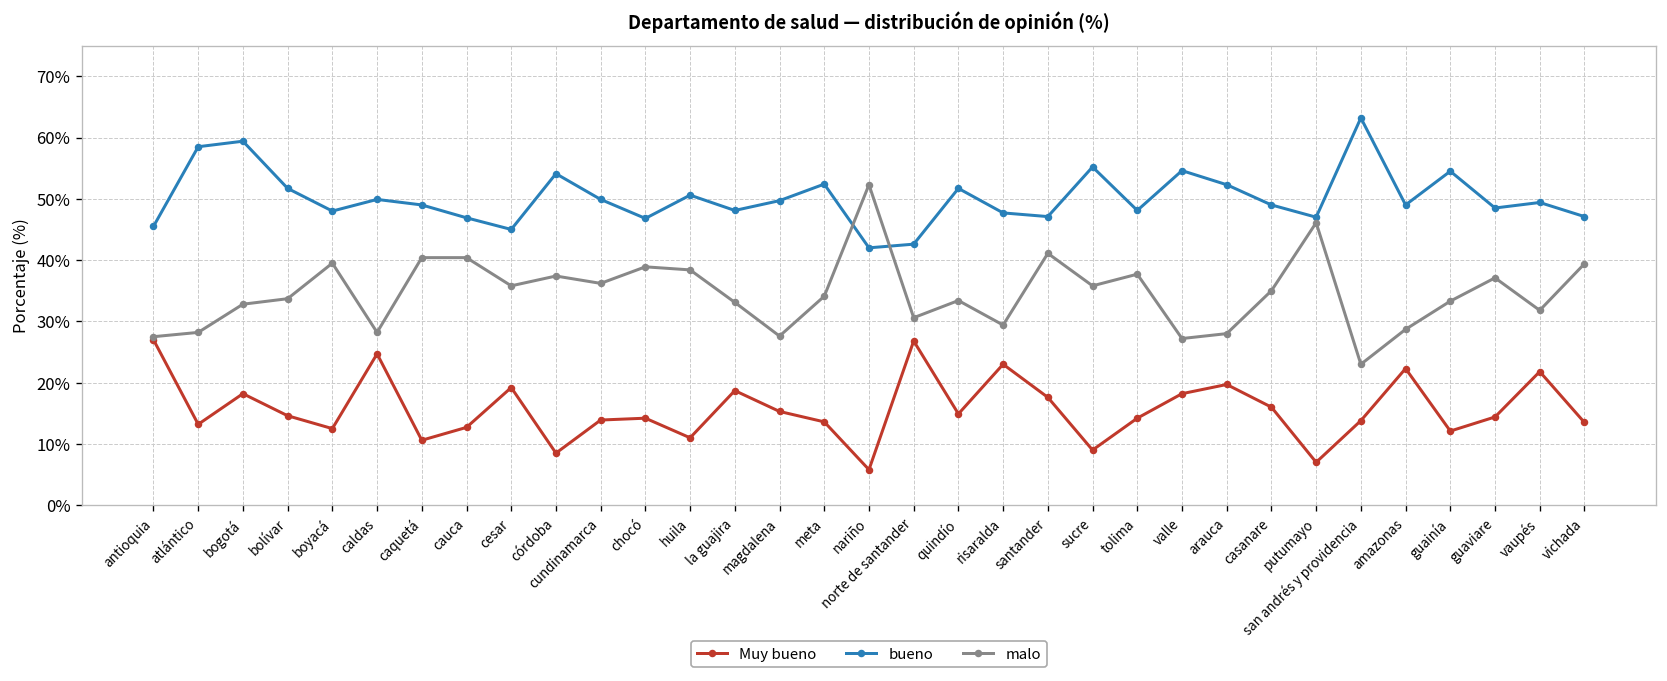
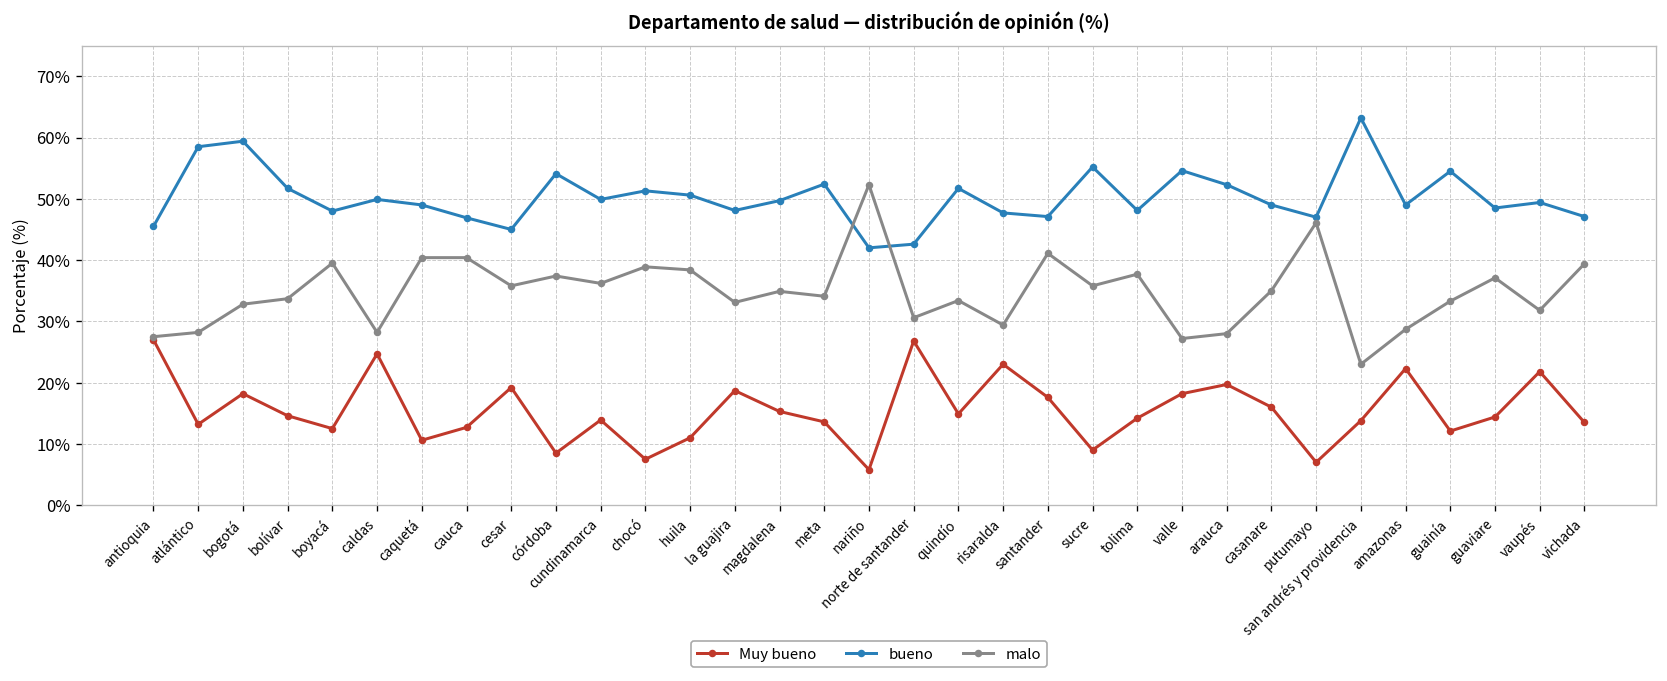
  {
    "Muy bueno": {
      "atlántico": "13%",
      "bogotá": "18%",
      "bolívar": "15%",
      "boyacá": "13%",
      "caldas": "25%",
      "caquetá": "11%",
      "cauca": "13%",
      "cesar": "19%",
      "córdoba": "9%",
      "cundinamarca": "14%",
-     "chocó": "14%",
+     "chocó": "8%",
      "huila": "11%",
      "la guajira": "19%",
      "magdalena": "15%",
      "meta": "14%",
      "nariño": "6%",
      "norte de santander": "27%",
      "quindío": "15%",
      "risaralda": "23%",
      "santander": "18%",
      "sucre": "9%",
      "tolima": "14%",
      "valle": "18%",
      "arauca": "20%",
      "casanare": "16%",
      "putumayo": "7%",
      "san andrés y providencia": "14%",
      "amazonas": "22%",
      "guainía": "12%",
      "guaviare": "14%",
      "vaupés": "22%",
      "vichada": "14%"
    },
    "bueno": {
      "antioquia": "46%",
      "atlántico": "59%",
      "bogotá": "59%",
      "bolívar": "52%",
      "boyacá": "48%",
      "caldas": "50%",
      "caquetá": "49%",
      "cauca": "47%",
      "cesar": "45%",
      "córdoba": "54%",
      "cundinamarca": "50%",
-     "chocó": "47%",
+     "chocó": "51%",
      "huila": "51%",
      "la guajira": "48%",
      "magdalena": "50%",
      "meta": "52%",
      "nariño": "42%",
      "norte de santander": "43%",
      "quindío": "52%",
      "risaralda": "48%",
      "santander": "47%",
      "sucre": "55%",
      "tolima": "48%",
      "valle": "55%",
      "arauca": "52%",
      "casanare": "49%",
      "putumayo": "47%",
      "san andrés y providencia": "63%",
      "amazonas": "49%",
      "guainía": "55%",
      "guaviare": "49%",
      "vaupés": "49%",
      "vichada": "47%"
    },
    "malo": {
      "atlántico": "28%",
      "bogotá": "33%",
      "bolívar": "34%",
      "boyacá": "40%",
      "caldas": "28%",
      "caquetá": "40%",
      "cauca": "40%",
      "cesar": "36%",
      "córdoba": "37%",
      "cundinamarca": "36%",
      "chocó": "39%",
      "huila": "38%",
      "la guajira": "33%",
-     "magdalena": "28%",
+     "magdalena": "35%",
      "meta": "34%",
      "nariño": "52%",
      "norte de santander": "31%",
      "quindío": "33%",
      "risaralda": "29%",
      "santander": "41%",
      "sucre": "36%",
      "tolima": "38%",
      "valle": "27%",
      "arauca": "28%",
      "casanare": "35%",
      "putumayo": "46%",
      "san andrés y providencia": "23%",
      "amazonas": "29%",
      "guainía": "33%",
      "guaviare": "37%",
      "vaupés": "32%",
      "vichada": "39%"
    }
  }
